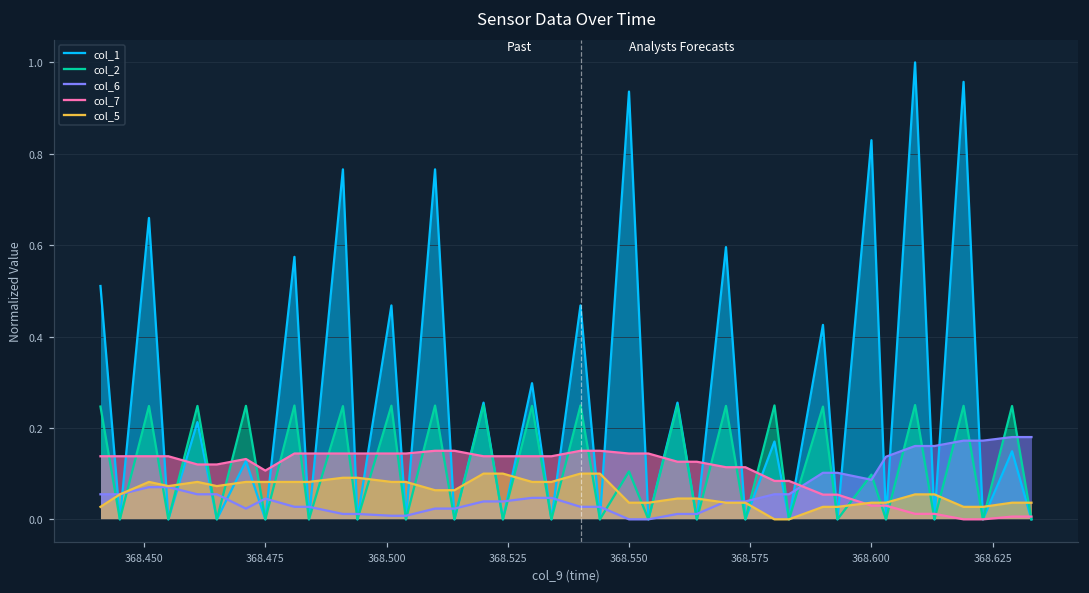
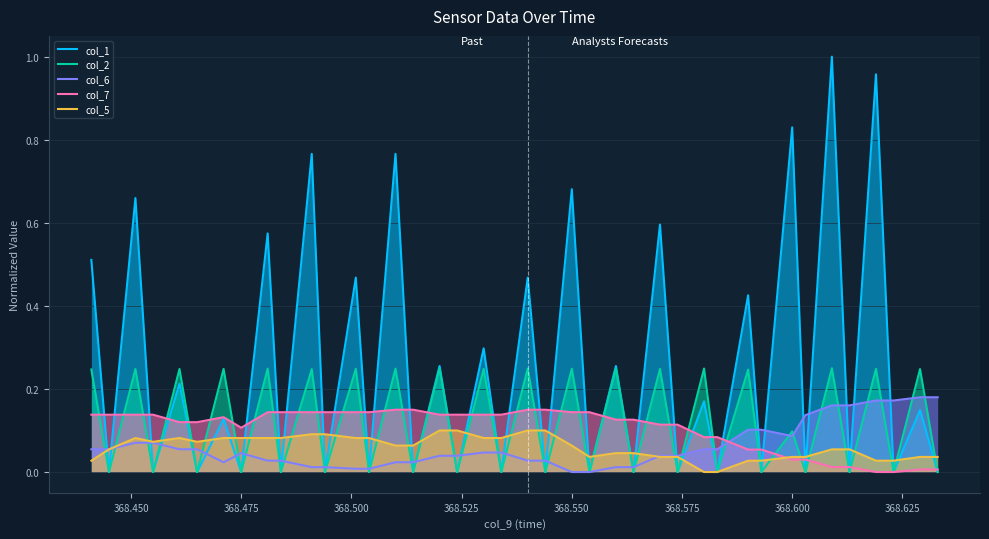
  {
    "col_1": {
-     "368.550": 0.94,
+     "368.550": 0.68,
      "368.600": 0.83
    },
    "col_2": {
-     "368.550": 0.10,
+     "368.550": 0.25,
      "368.600": 0.10
    },
    "col_6": {
      "368.475": 0.05,
      "368.550": 0.00,
      "368.600": 0.09
    },
    "col_7": {
      "368.475": 0.11,
      "368.550": 0.14,
      "368.600": 0.03
    },
    "col_5": {
      "368.475": 0.08,
-     "368.550": 0.04,
+     "368.550": 0.06,
      "368.600": 0.04
    }
  }
